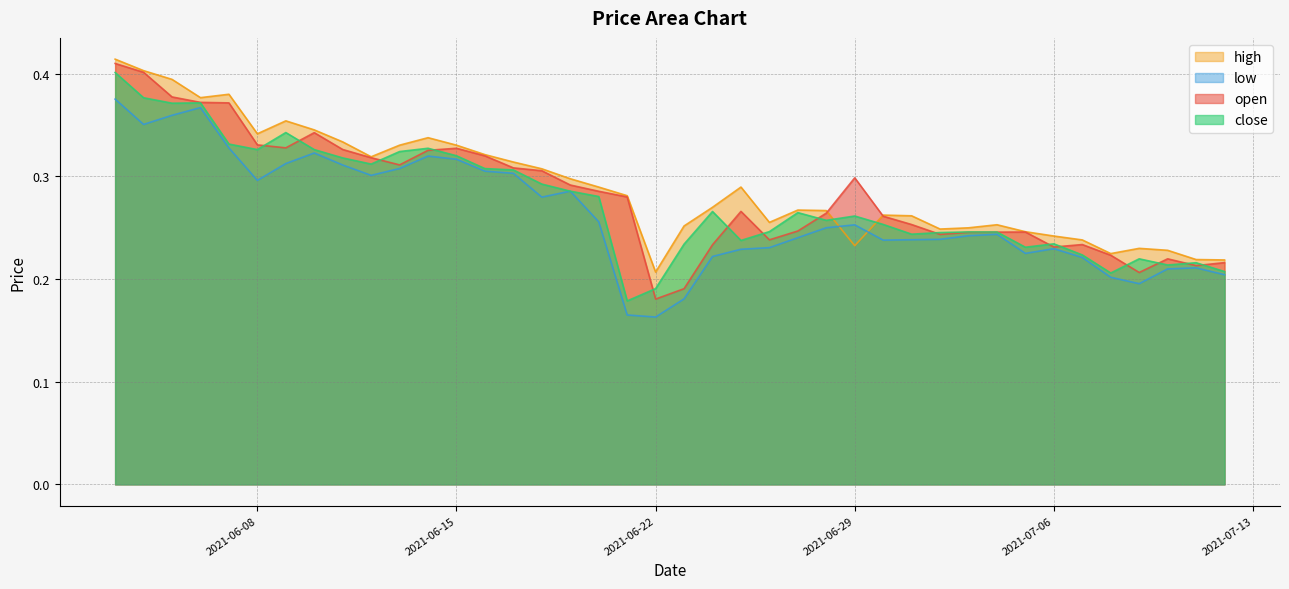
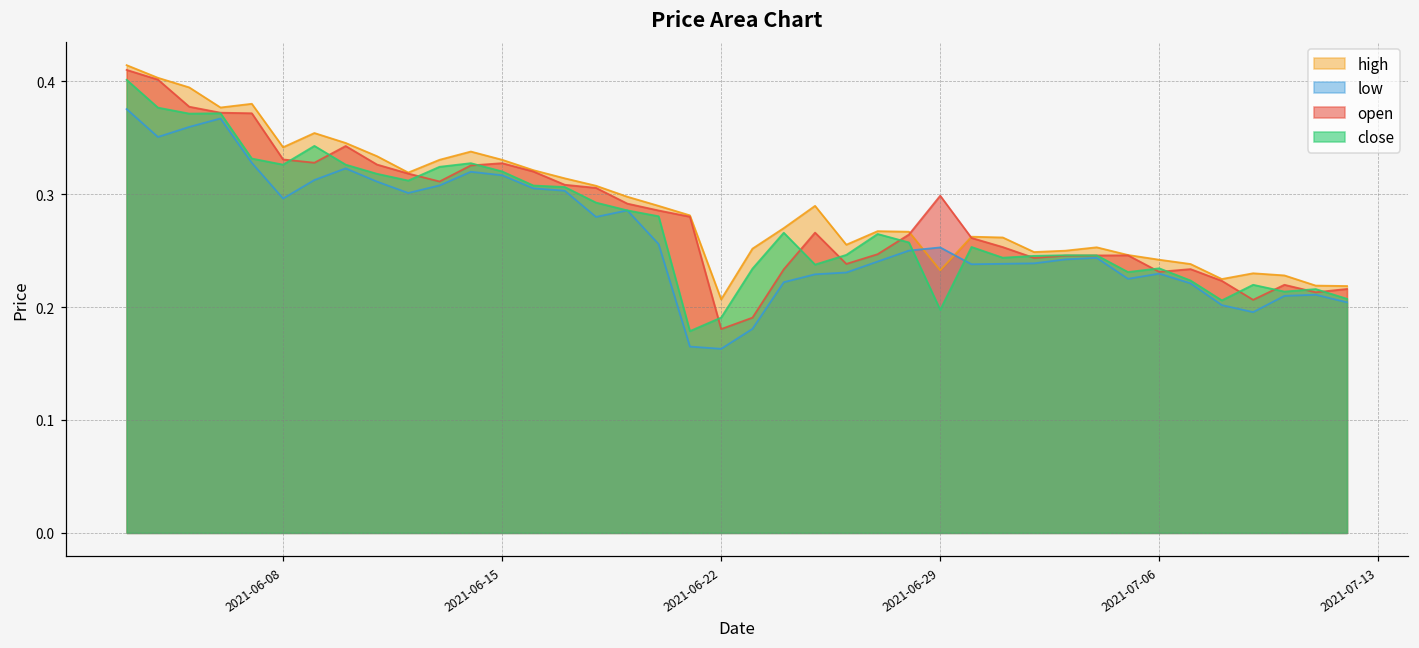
  {
    "high": {
      "2021-06-08": 0.342,
      "2021-06-15": 0.330,
      "2021-06-22": 0.207,
      "2021-06-29": 0.233,
      "2021-07-06": 0.242
    },
    "low": {
      "2021-06-08": 0.296,
      "2021-06-15": 0.317,
      "2021-06-22": 0.163,
      "2021-06-29": 0.253
    },
    "open": {
      "2021-06-08": 0.331,
      "2021-06-15": 0.327,
      "2021-06-22": 0.181,
      "2021-06-29": 0.299
    },
    "close": {
      "2021-06-08": 0.326,
      "2021-06-15": 0.320,
      "2021-06-22": 0.191,
-     "2021-06-29": 0.261,
+     "2021-06-29": 0.198,
      "2021-07-06": 0.234
    }
  }
